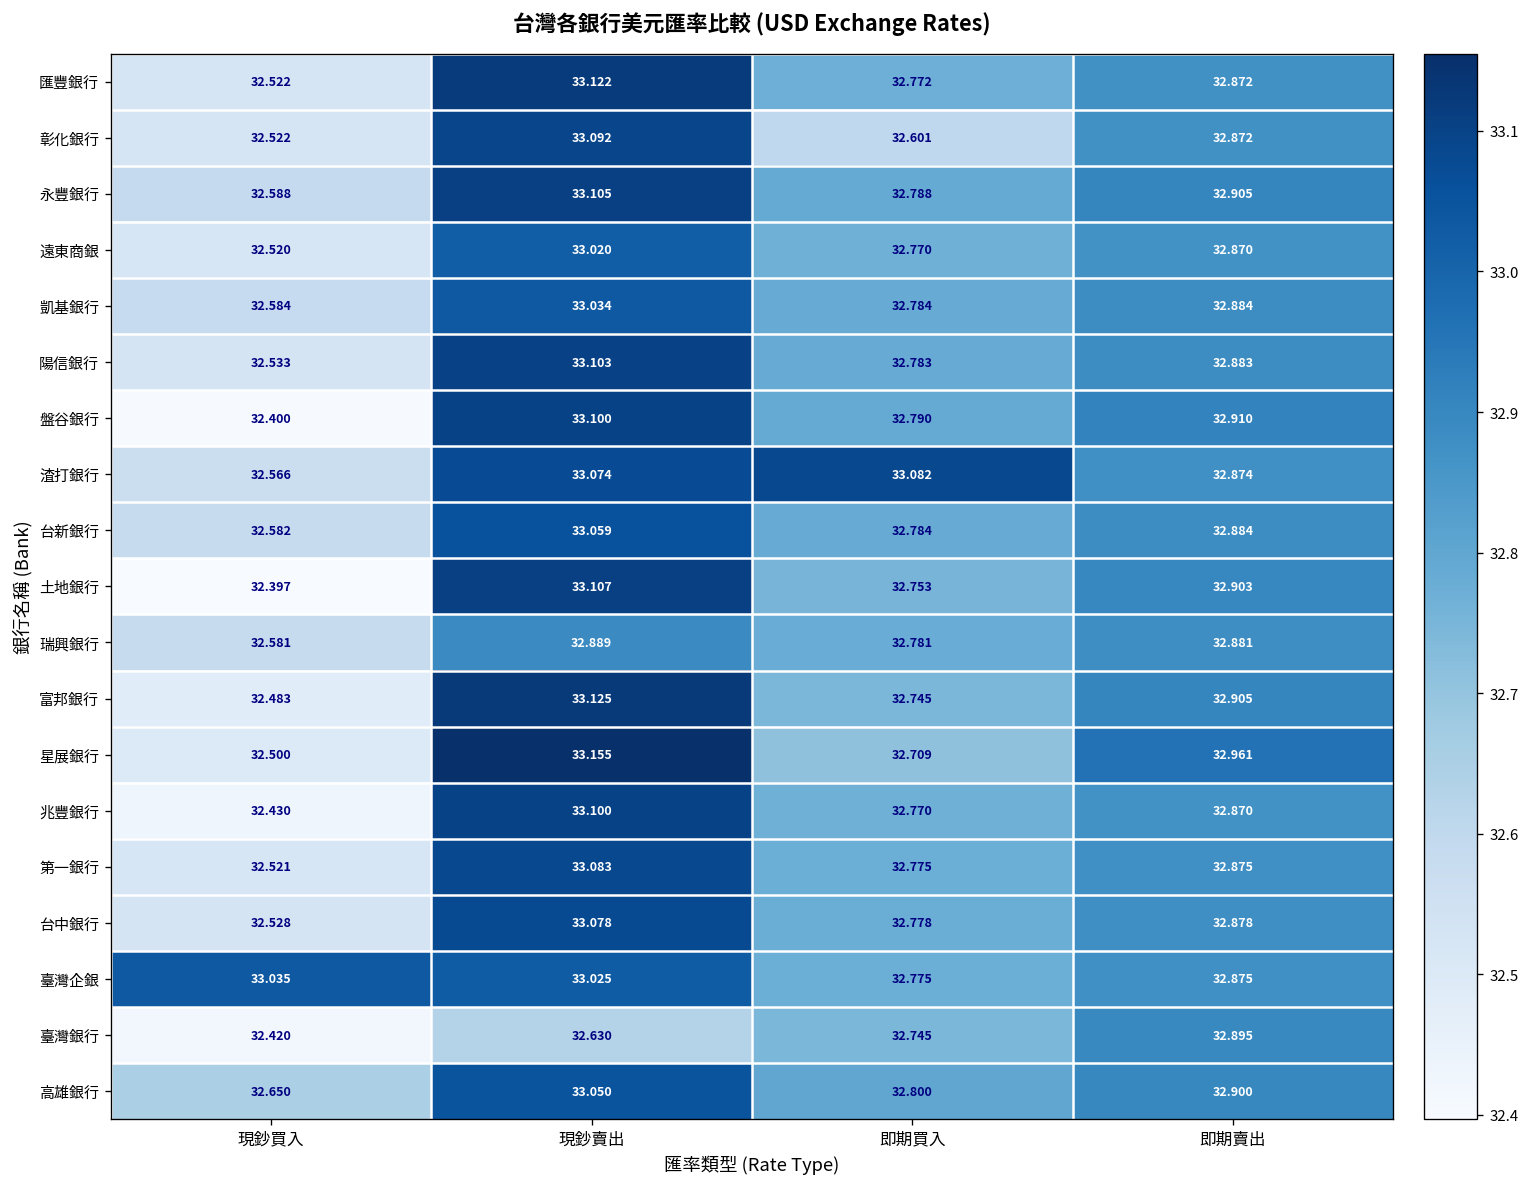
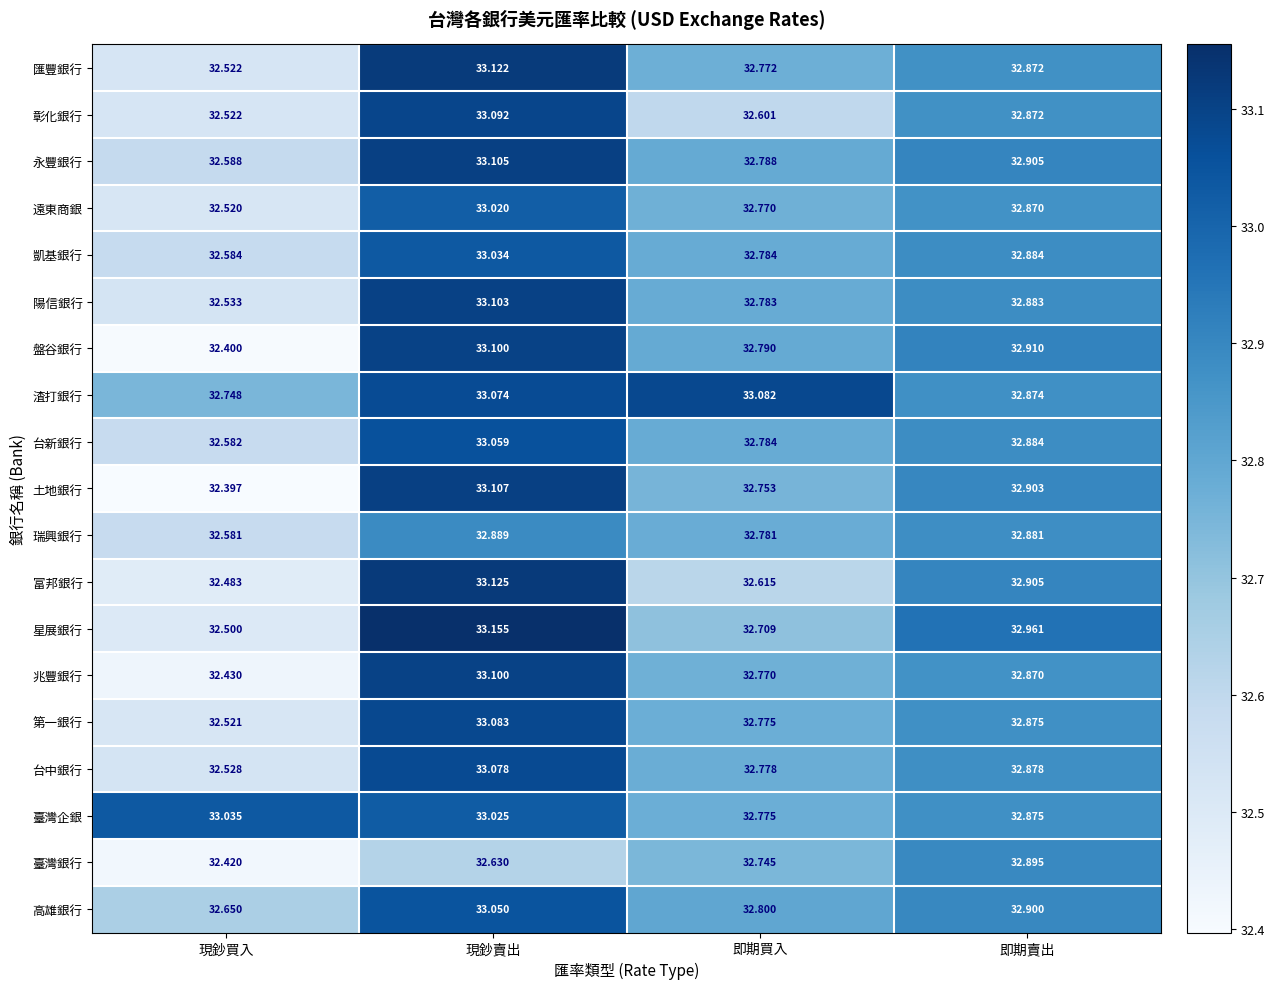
  {
    "匯豐銀行": {
      "現鈔買入": 32.522,
      "現鈔賣出": 33.122,
      "即期買入": 32.772,
      "即期賣出": 32.872
    },
    "彰化銀行": {
      "現鈔買入": 32.522,
      "現鈔賣出": 33.092,
      "即期買入": 32.601,
      "即期賣出": 32.872
    },
    "永豐銀行": {
      "現鈔買入": 32.588,
      "現鈔賣出": 33.105,
      "即期買入": 32.788,
      "即期賣出": 32.905
    },
    "遠東商銀": {
      "現鈔買入": 32.520,
      "現鈔賣出": 33.020,
      "即期買入": 32.770,
      "即期賣出": 32.870
    },
    "凱基銀行": {
      "現鈔買入": 32.584,
      "現鈔賣出": 33.034,
      "即期買入": 32.784,
      "即期賣出": 32.884
    },
    "陽信銀行": {
      "現鈔買入": 32.533,
      "現鈔賣出": 33.103,
      "即期買入": 32.783,
      "即期賣出": 32.883
    },
    "盤谷銀行": {
      "現鈔買入": 32.400,
      "現鈔賣出": 33.100,
      "即期買入": 32.790,
      "即期賣出": 32.910
    },
    "渣打銀行": {
-     "現鈔買入": 32.566,
+     "現鈔買入": 32.748,
      "現鈔賣出": 33.074,
      "即期買入": 33.082,
      "即期賣出": 32.874
    },
    "台新銀行": {
      "現鈔買入": 32.582,
      "現鈔賣出": 33.059,
      "即期買入": 32.784,
      "即期賣出": 32.884
    },
    "土地銀行": {
      "現鈔買入": 32.397,
      "現鈔賣出": 33.107,
      "即期買入": 32.753,
      "即期賣出": 32.903
    },
    "瑞興銀行": {
      "現鈔買入": 32.581,
      "現鈔賣出": 32.889,
      "即期買入": 32.781,
      "即期賣出": 32.881
    },
    "富邦銀行": {
      "現鈔買入": 32.483,
      "現鈔賣出": 33.125,
-     "即期買入": 32.745,
+     "即期買入": 32.615,
      "即期賣出": 32.905
    },
    "星展銀行": {
      "現鈔買入": 32.500,
      "現鈔賣出": 33.155,
      "即期買入": 32.709,
      "即期賣出": 32.961
    },
    "兆豐銀行": {
      "現鈔買入": 32.430,
      "現鈔賣出": 33.100,
      "即期買入": 32.770,
      "即期賣出": 32.870
    },
    "第一銀行": {
      "現鈔買入": 32.521,
      "現鈔賣出": 33.083,
      "即期買入": 32.775,
      "即期賣出": 32.875
    },
    "台中銀行": {
      "現鈔買入": 32.528,
      "現鈔賣出": 33.078,
      "即期買入": 32.778,
      "即期賣出": 32.878
    },
    "臺灣企銀": {
      "現鈔買入": 33.035,
      "現鈔賣出": 33.025,
      "即期買入": 32.775,
      "即期賣出": 32.875
    },
    "臺灣銀行": {
      "現鈔買入": 32.420,
      "現鈔賣出": 32.630,
      "即期買入": 32.745,
      "即期賣出": 32.895
    },
    "高雄銀行": {
      "現鈔買入": 32.650,
      "現鈔賣出": 33.050,
      "即期買入": 32.800,
      "即期賣出": 32.900
    }
  }
